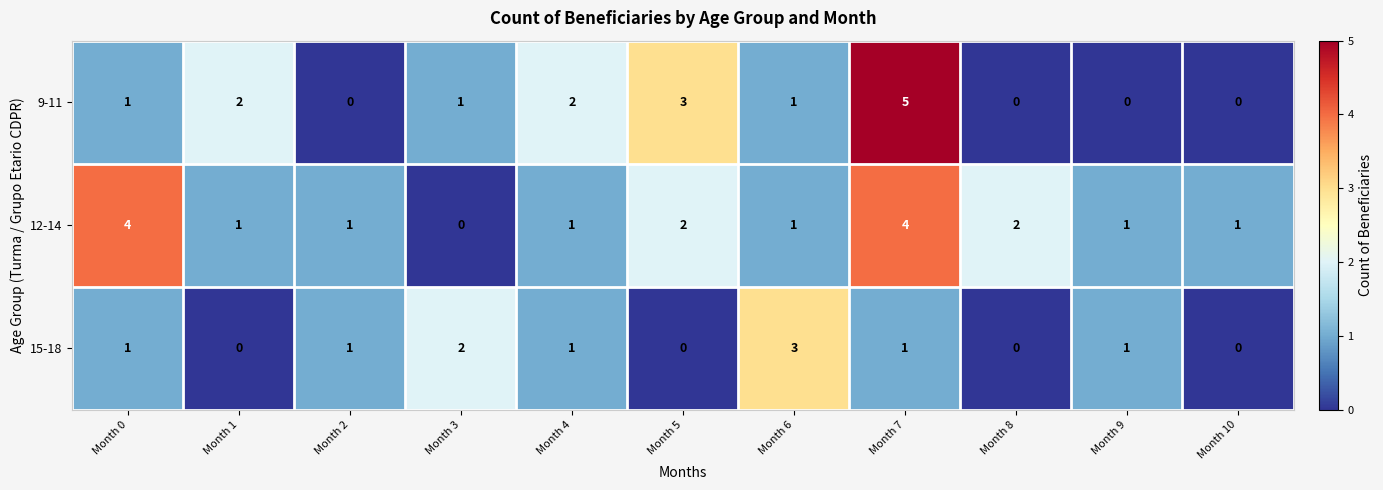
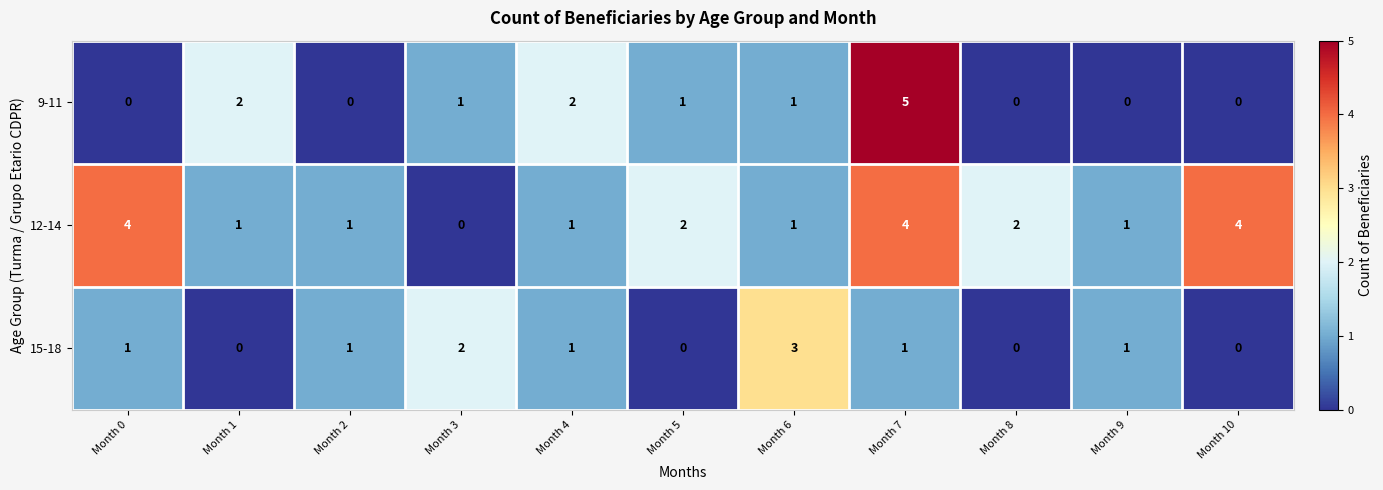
  {
    "9-11": {
-     "Month 0": 1,
+     "Month 0": 0,
      "Month 1": 2,
      "Month 2": 0,
      "Month 3": 1,
      "Month 4": 2,
-     "Month 5": 3,
+     "Month 5": 1,
      "Month 6": 1,
      "Month 7": 5,
      "Month 8": 0,
      "Month 9": 0,
      "Month 10": 0
    },
    "12-14": {
      "Month 0": 4,
      "Month 1": 1,
      "Month 2": 1,
      "Month 3": 0,
      "Month 4": 1,
      "Month 5": 2,
      "Month 6": 1,
      "Month 7": 4,
      "Month 8": 2,
      "Month 9": 1,
-     "Month 10": 1
+     "Month 10": 4
    },
    "15-18": {
      "Month 0": 1,
      "Month 1": 0,
      "Month 2": 1,
      "Month 3": 2,
      "Month 4": 1,
      "Month 5": 0,
      "Month 6": 3,
      "Month 7": 1,
      "Month 8": 0,
      "Month 9": 1,
      "Month 10": 0
    }
  }
